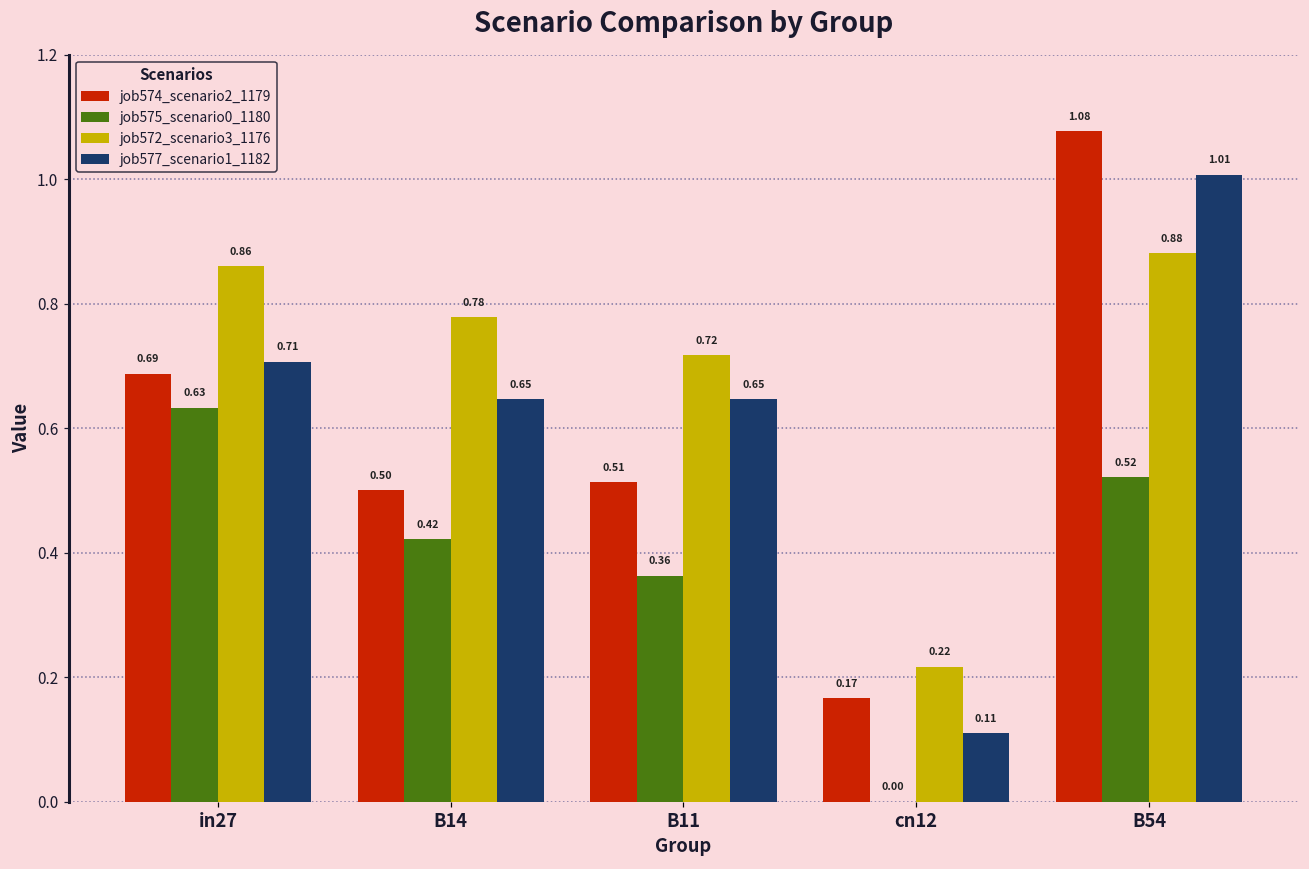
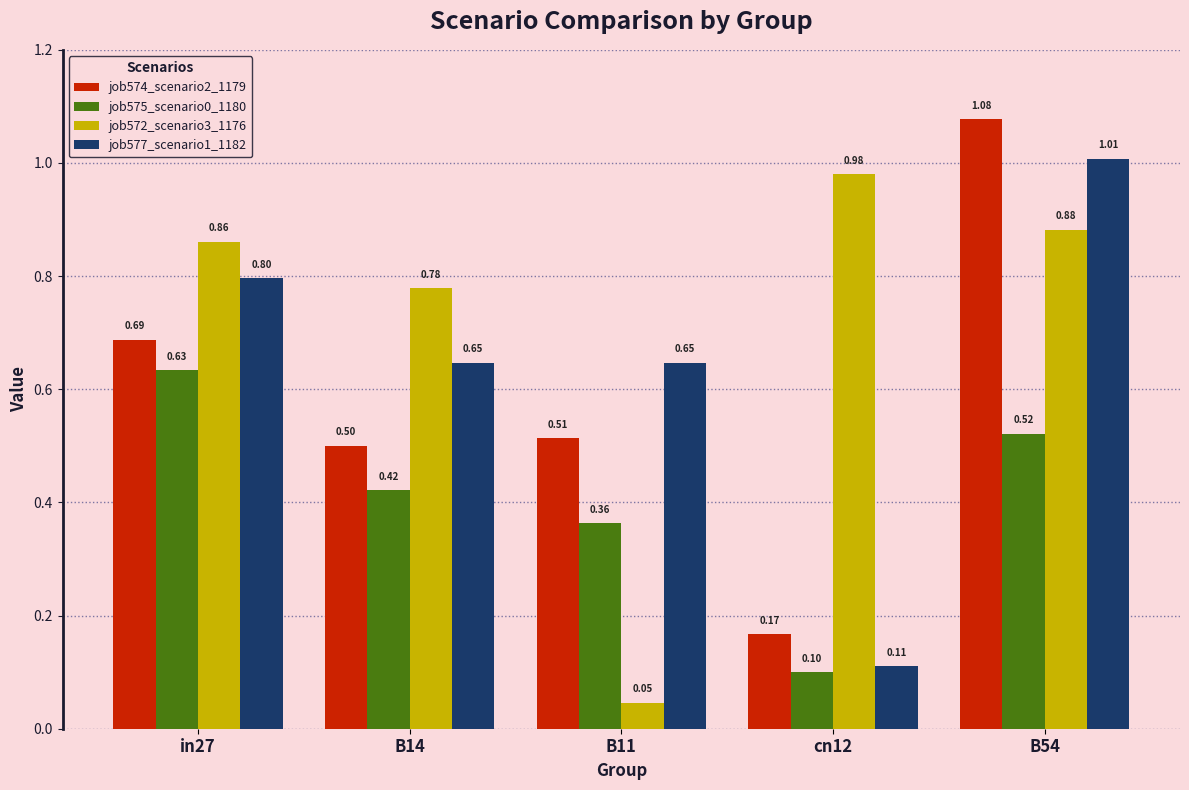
  {
    "job574_scenario2_1179": {
      "in27": 0.69,
      "B14": 0.50,
      "B11": 0.51,
      "cn12": 0.17,
      "B54": 1.08
    },
    "job575_scenario0_1180": {
      "in27": 0.63,
      "B14": 0.42,
      "B11": 0.36,
-     "cn12": 0.00,
+     "cn12": 0.10,
      "B54": 0.52
    },
    "job572_scenario3_1176": {
      "in27": 0.86,
      "B14": 0.78,
-     "B11": 0.72,
-     "cn12": 0.22,
+     "B11": 0.05,
+     "cn12": 0.98,
      "B54": 0.88
    },
    "job577_scenario1_1182": {
-     "in27": 0.71,
+     "in27": 0.80,
      "B14": 0.65,
      "B11": 0.65,
      "cn12": 0.11,
      "B54": 1.01
    }
  }
